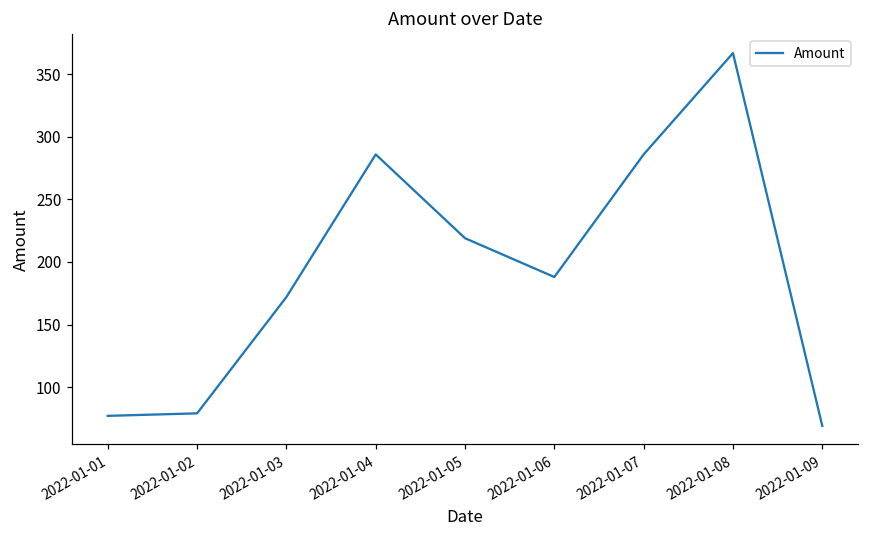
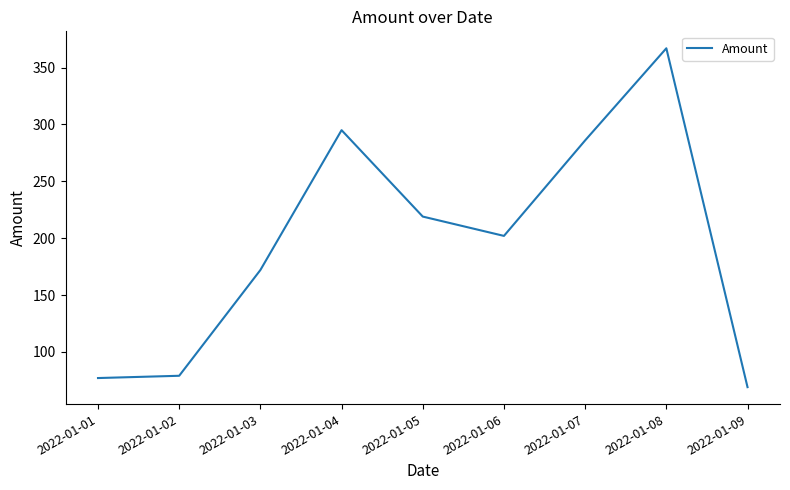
  {
    "2022-01-01": 77,
    "2022-01-02": 79,
    "2022-01-03": 172,
-   "2022-01-04": 286,
+   "2022-01-04": 295,
    "2022-01-05": 219,
-   "2022-01-06": 188,
+   "2022-01-06": 202,
    "2022-01-07": 286,
    "2022-01-08": 367,
    "2022-01-09": 69
  }
